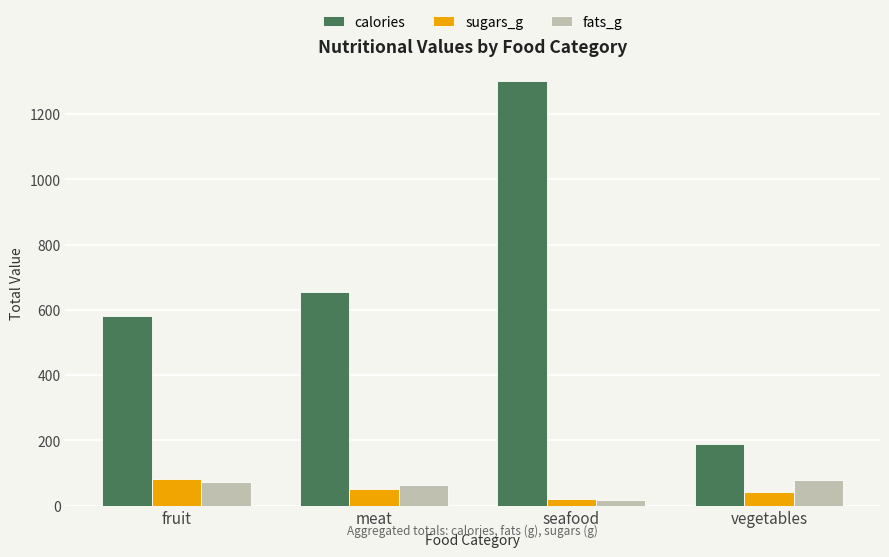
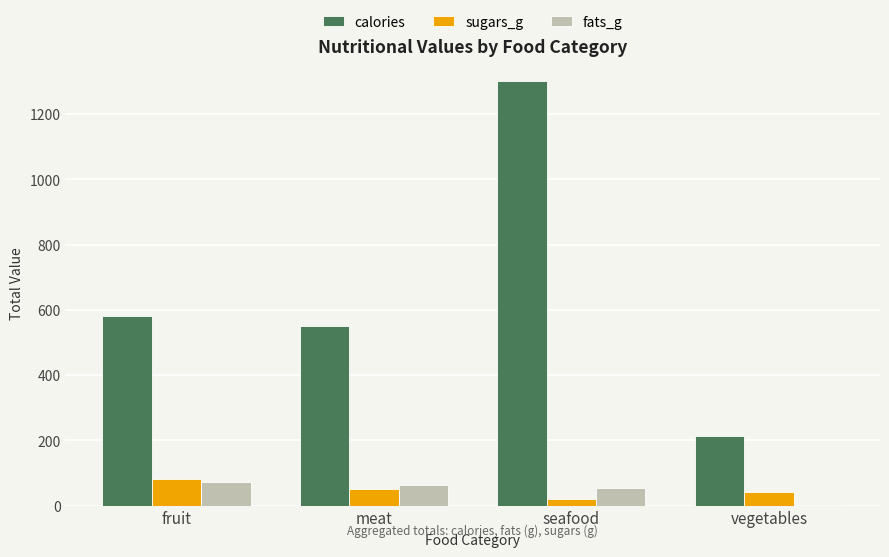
  {
    "calories": {
      "fruit": 580,
-     "meat": 660,
+     "meat": 550,
      "seafood": 1300,
-     "vegetables": 190
+     "vegetables": 210
    },
    "sugars_g": {
      "fruit": 80,
      "meat": 50,
      "seafood": 20,
      "vegetables": 40
    },
    "fats_g": {
      "fruit": 70,
      "meat": 60,
-     "seafood": 20,
-     "vegetables": 80
+     "seafood": 50,
+     "vegetables": 0
    }
  }
